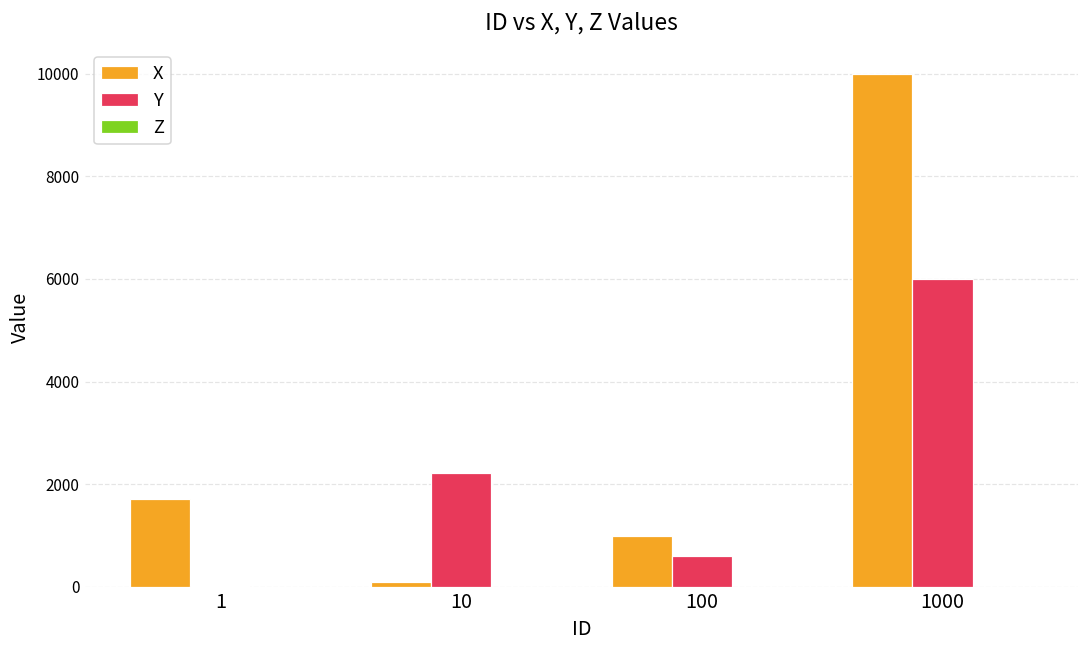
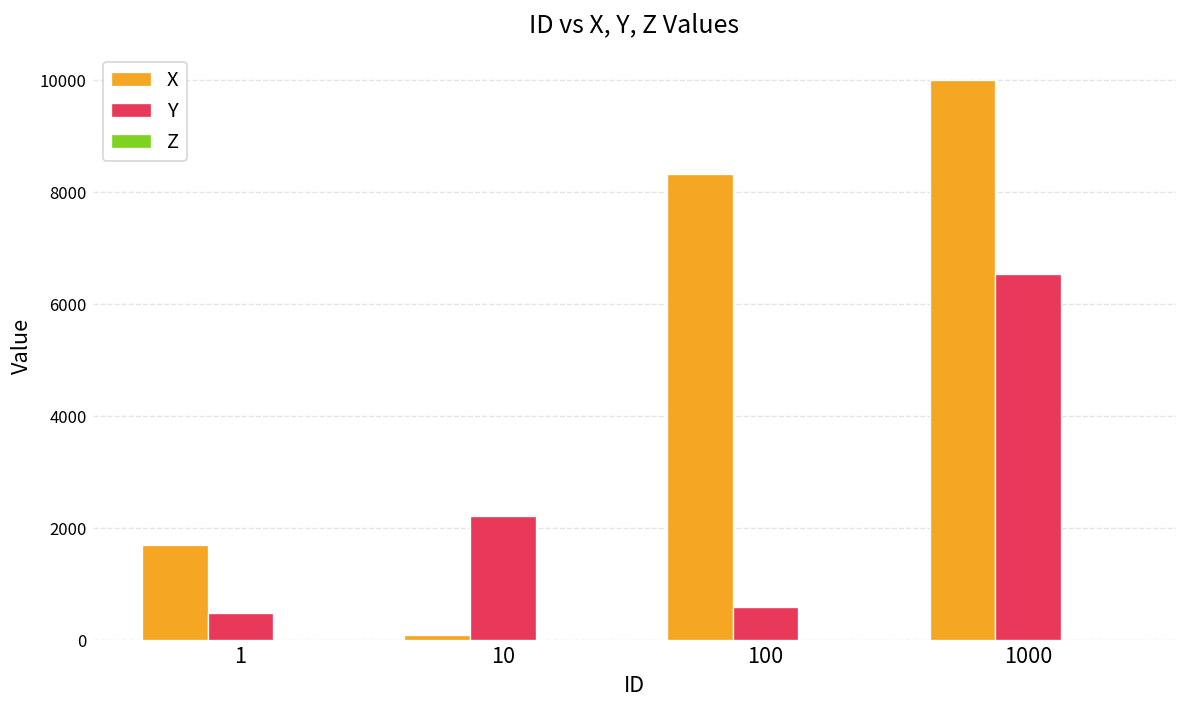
  {
    "X": {
      "1": 1700,
      "10": 100,
-     "100": 1000,
+     "100": 8300,
      "1000": 10000
    },
    "Y": {
-     "1": 0,
+     "1": 500,
      "10": 2200,
      "100": 600,
-     "1000": 6000
+     "1000": 6500
    }
  }
